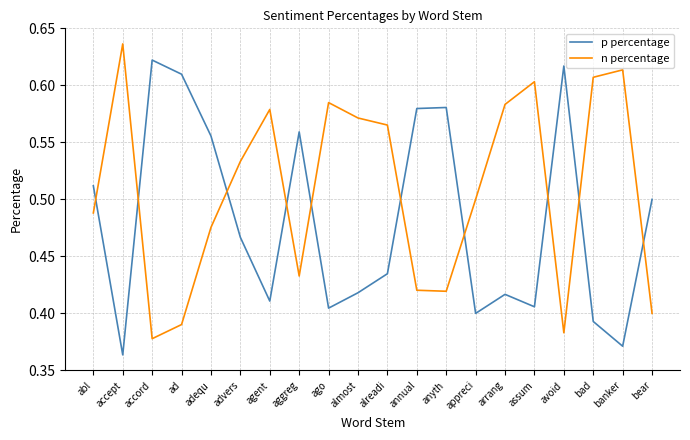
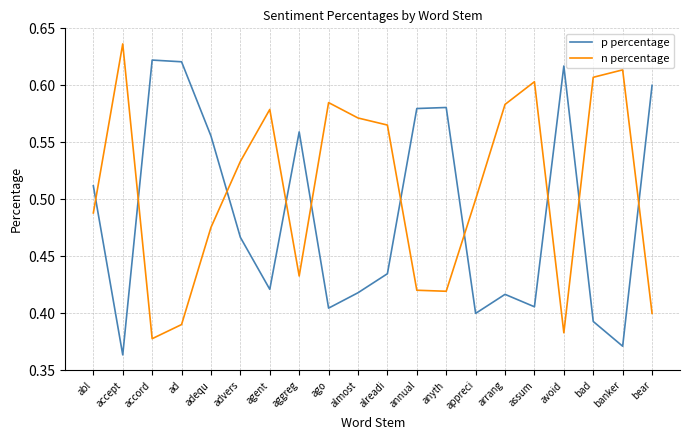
  {
    "p percentage": {
      "abl": 0.512,
      "accept": 0.364,
      "accord": 0.622,
-     "ad": 0.610,
+     "ad": 0.621,
      "adequ": 0.556,
      "advers": 0.467,
-     "agent": 0.411,
+     "agent": 0.421,
      "aggreg": 0.559,
      "ago": 0.405,
      "almost": 0.418,
      "alreadi": 0.435,
      "annual": 0.580,
      "anyth": 0.581,
      "appreci": 0.400,
      "arrang": 0.417,
      "assum": 0.406,
      "avoid": 0.617,
      "bad": 0.393,
      "banker": 0.371,
-     "bear": 0.5
+     "bear": 0.6
    },
    "n percentage": {
      "abl": 0.488,
      "accept": 0.636,
      "accord": 0.378,
      "ad": 0.390,
      "adequ": 0.475,
      "advers": 0.533,
      "agent": 0.579,
      "aggreg": 0.433,
      "ago": 0.585,
      "almost": 0.571,
      "alreadi": 0.565,
      "annual": 0.420,
      "anyth": 0.419,
      "appreci": 0.500,
      "arrang": 0.583,
      "assum": 0.603,
      "avoid": 0.383,
      "bad": 0.607,
      "banker": 0.614,
      "bear": 0.400
    }
  }
